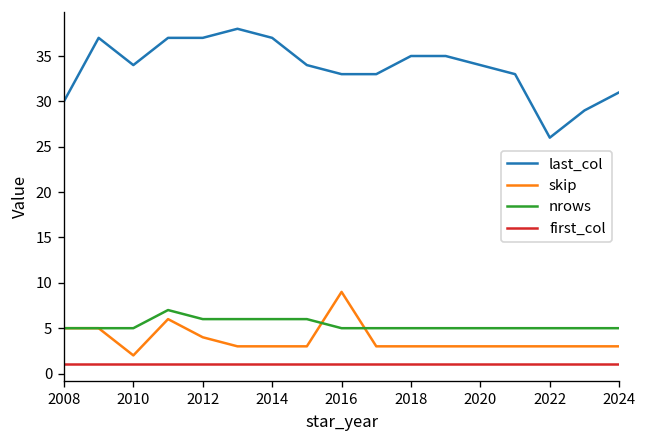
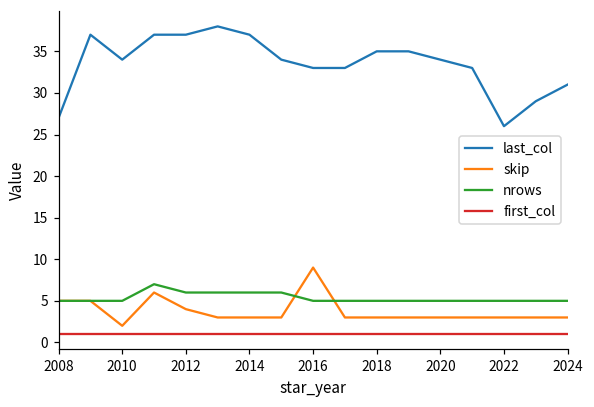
  {
    "last_col": {
-     "2008": 30,
+     "2008": 27,
      "2010": 34,
      "2012": 37,
      "2014": 37,
      "2016": 33,
      "2018": 35,
      "2020": 34,
      "2022": 26,
      "2024": 31
    },
    "skip": {
      "2010": 2,
      "2012": 4,
      "2014": 3,
      "2016": 9,
      "2018": 3,
      "2020": 3,
      "2022": 3,
      "2024": 3
    },
    "nrows": {
      "2010": 5,
      "2012": 6,
      "2014": 6,
      "2016": 5,
      "2018": 5,
      "2020": 5,
      "2022": 5,
      "2024": 5
    },
    "first_col": {
      "2008": 1,
      "2010": 1,
      "2012": 1,
      "2014": 1,
      "2016": 1,
      "2018": 1,
      "2020": 1,
      "2022": 1,
      "2024": 1
    }
  }
